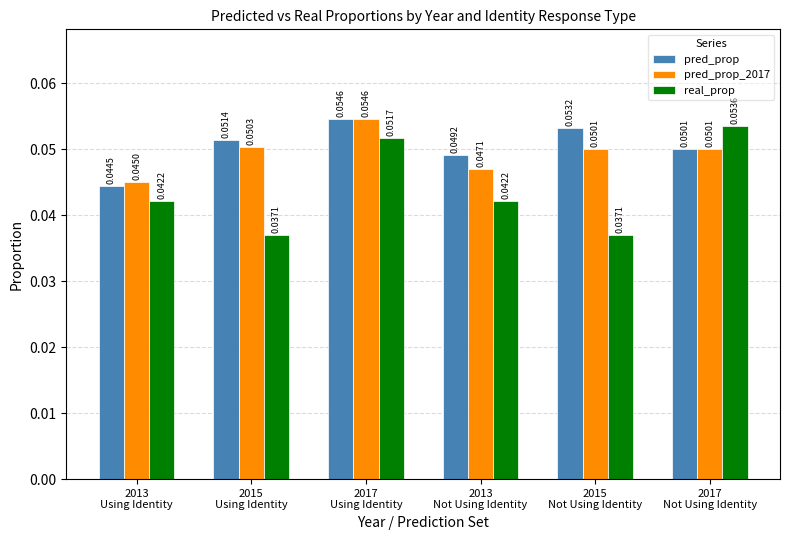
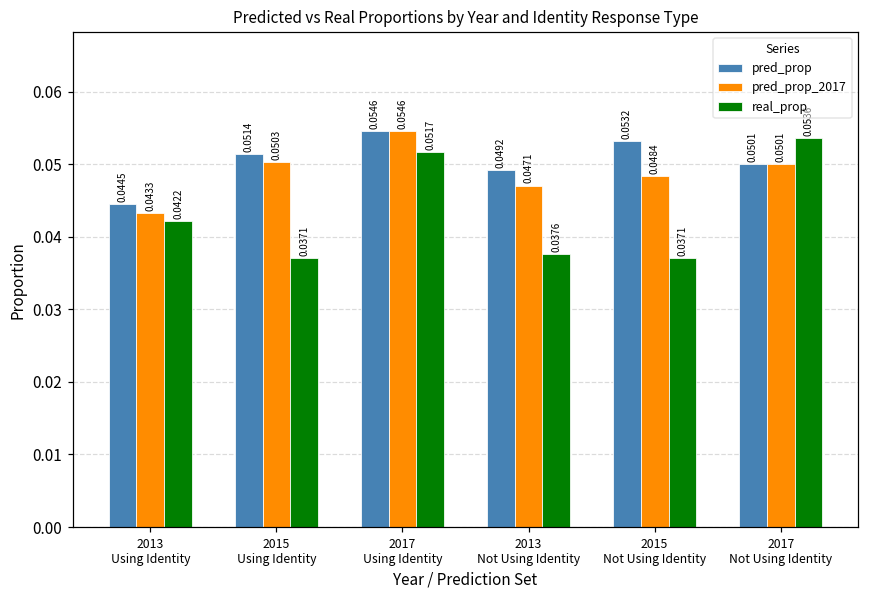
  {
    "pred_prop": {
      "2013 Using Identity": 0.0445,
      "2015 Using Identity": 0.0514,
      "2017 Using Identity": 0.0546,
      "2013 Not Using Identity": 0.0492,
      "2015 Not Using Identity": 0.0532,
      "2017 Not Using Identity": 0.0501
    },
    "pred_prop_2017": {
-     "2013 Using Identity": 0.0450,
+     "2013 Using Identity": 0.0433,
      "2015 Using Identity": 0.0503,
      "2017 Using Identity": 0.0546,
      "2013 Not Using Identity": 0.0471,
-     "2015 Not Using Identity": 0.0501,
+     "2015 Not Using Identity": 0.0484,
      "2017 Not Using Identity": 0.0501
    },
    "real_prop": {
      "2013 Using Identity": 0.0422,
      "2015 Using Identity": 0.0371,
      "2017 Using Identity": 0.0517,
-     "2013 Not Using Identity": 0.0422,
+     "2013 Not Using Identity": 0.0376,
      "2015 Not Using Identity": 0.0371
    }
  }
